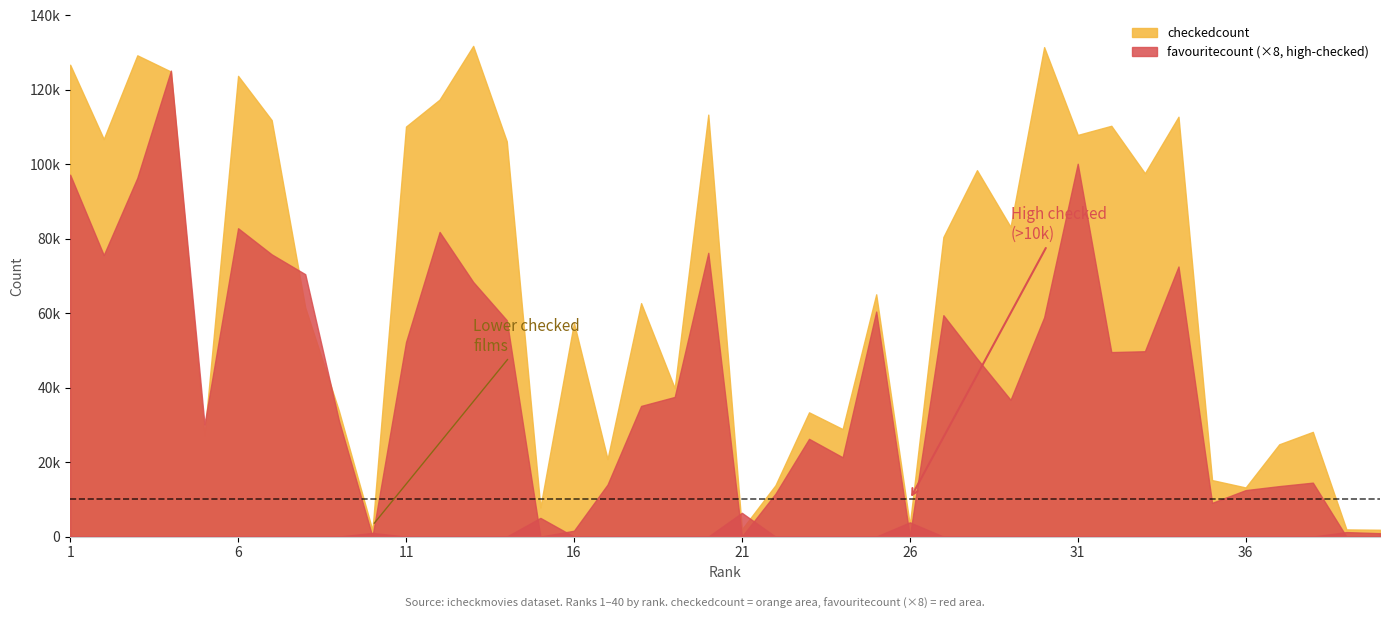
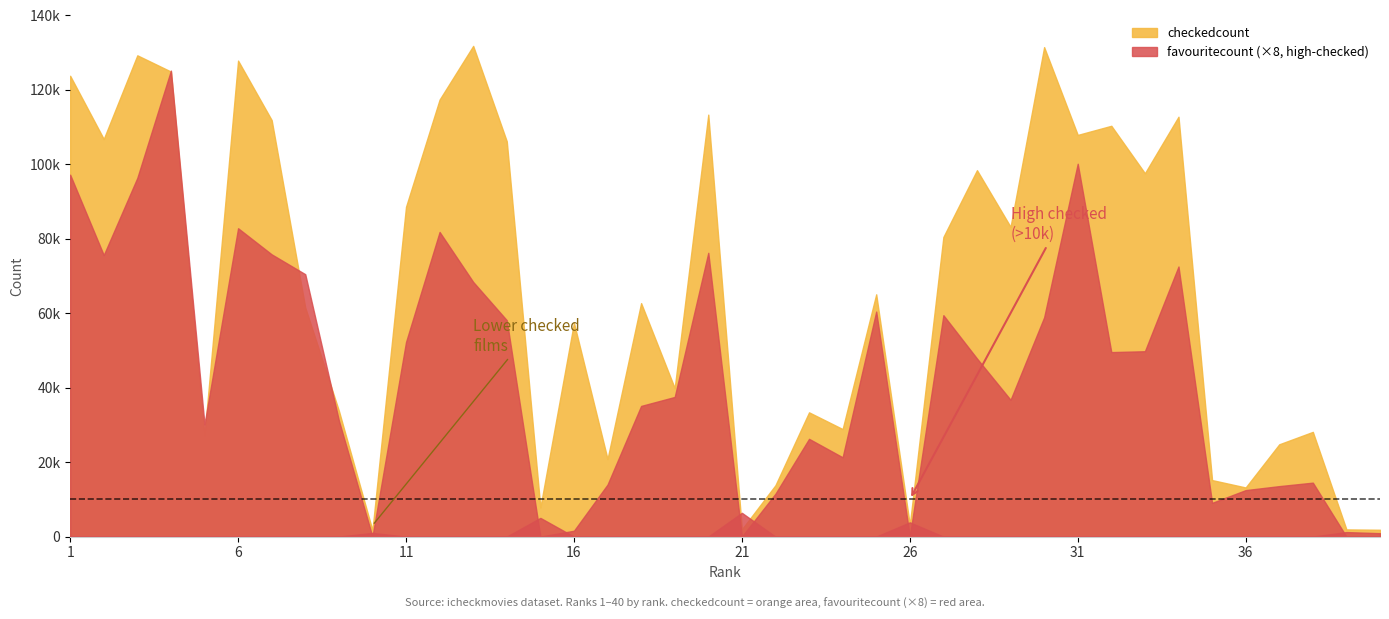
  {
    "checkedcount": {
-     "1": 127000,
-     "6": 124000,
-     "11": 110000,
+     "1": 124000,
+     "6": 128000,
+     "11": 89000,
      "16": 57000,
      "21": 2000,
      "31": 108000,
      "36": 13000
    }
  }
